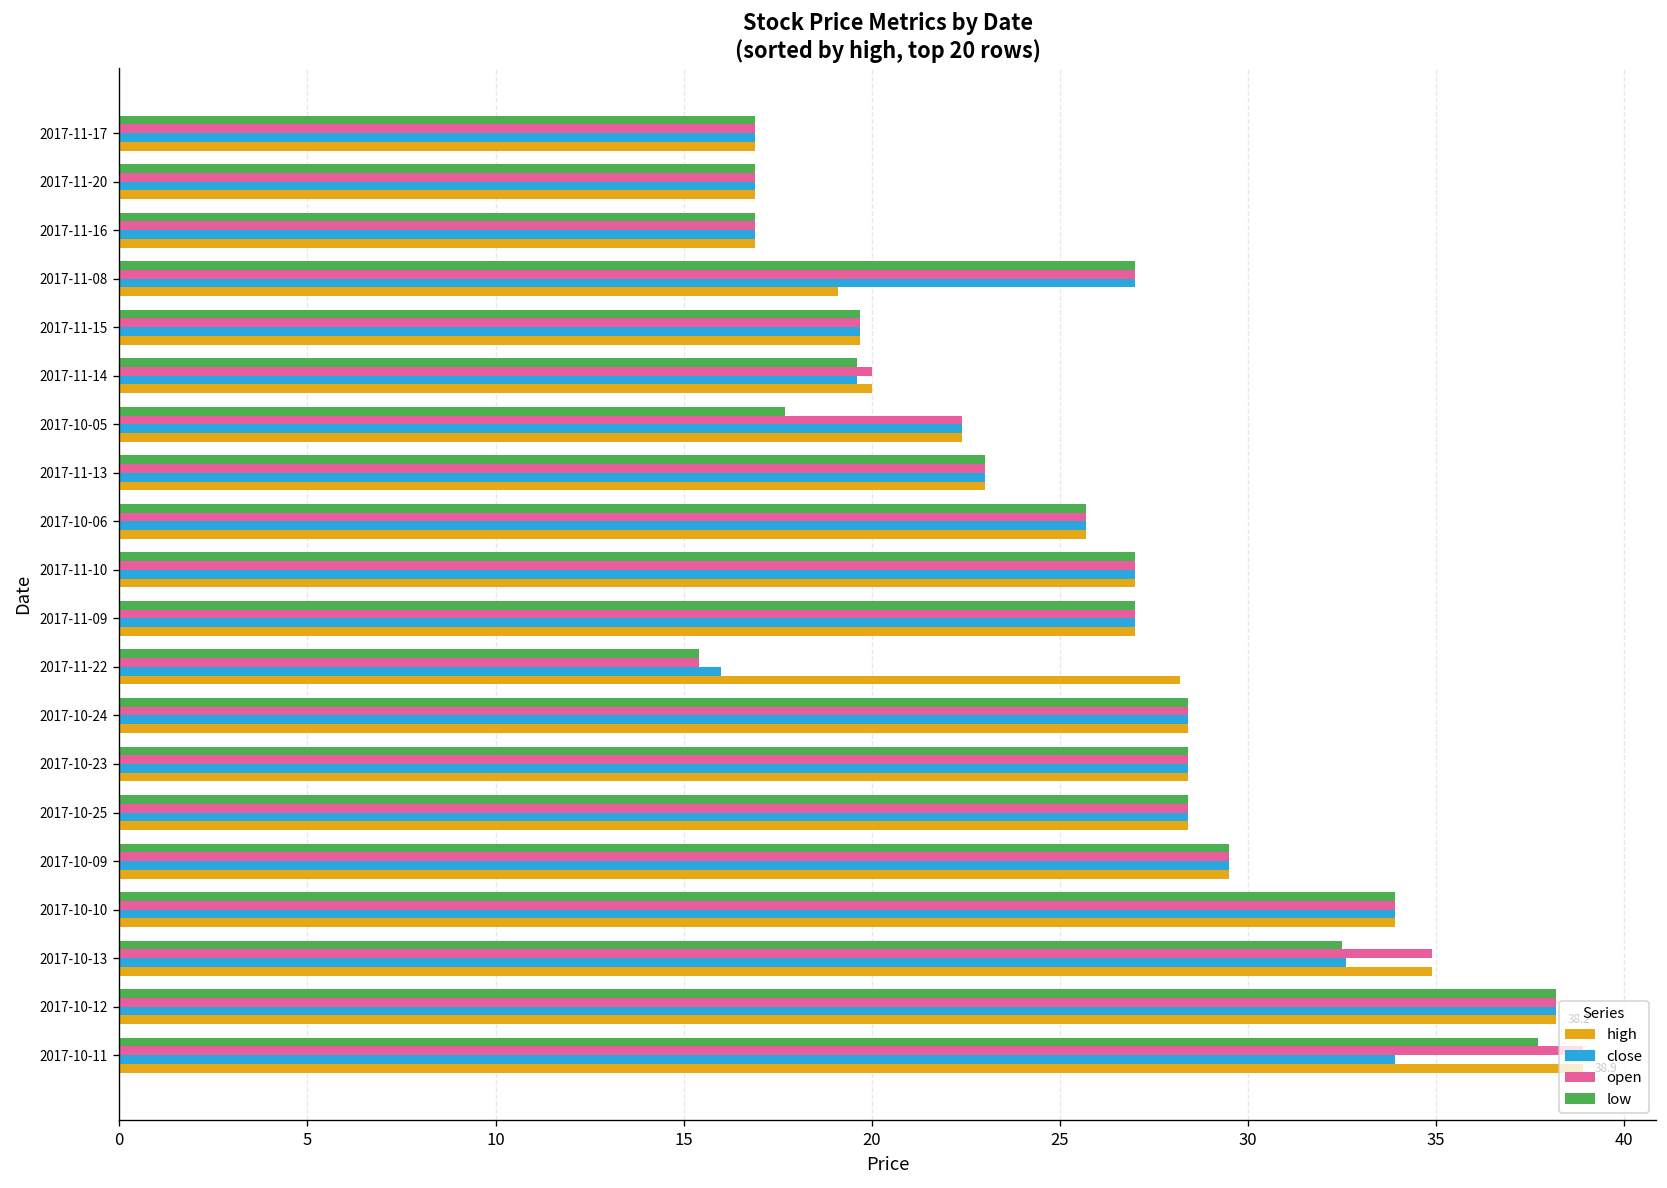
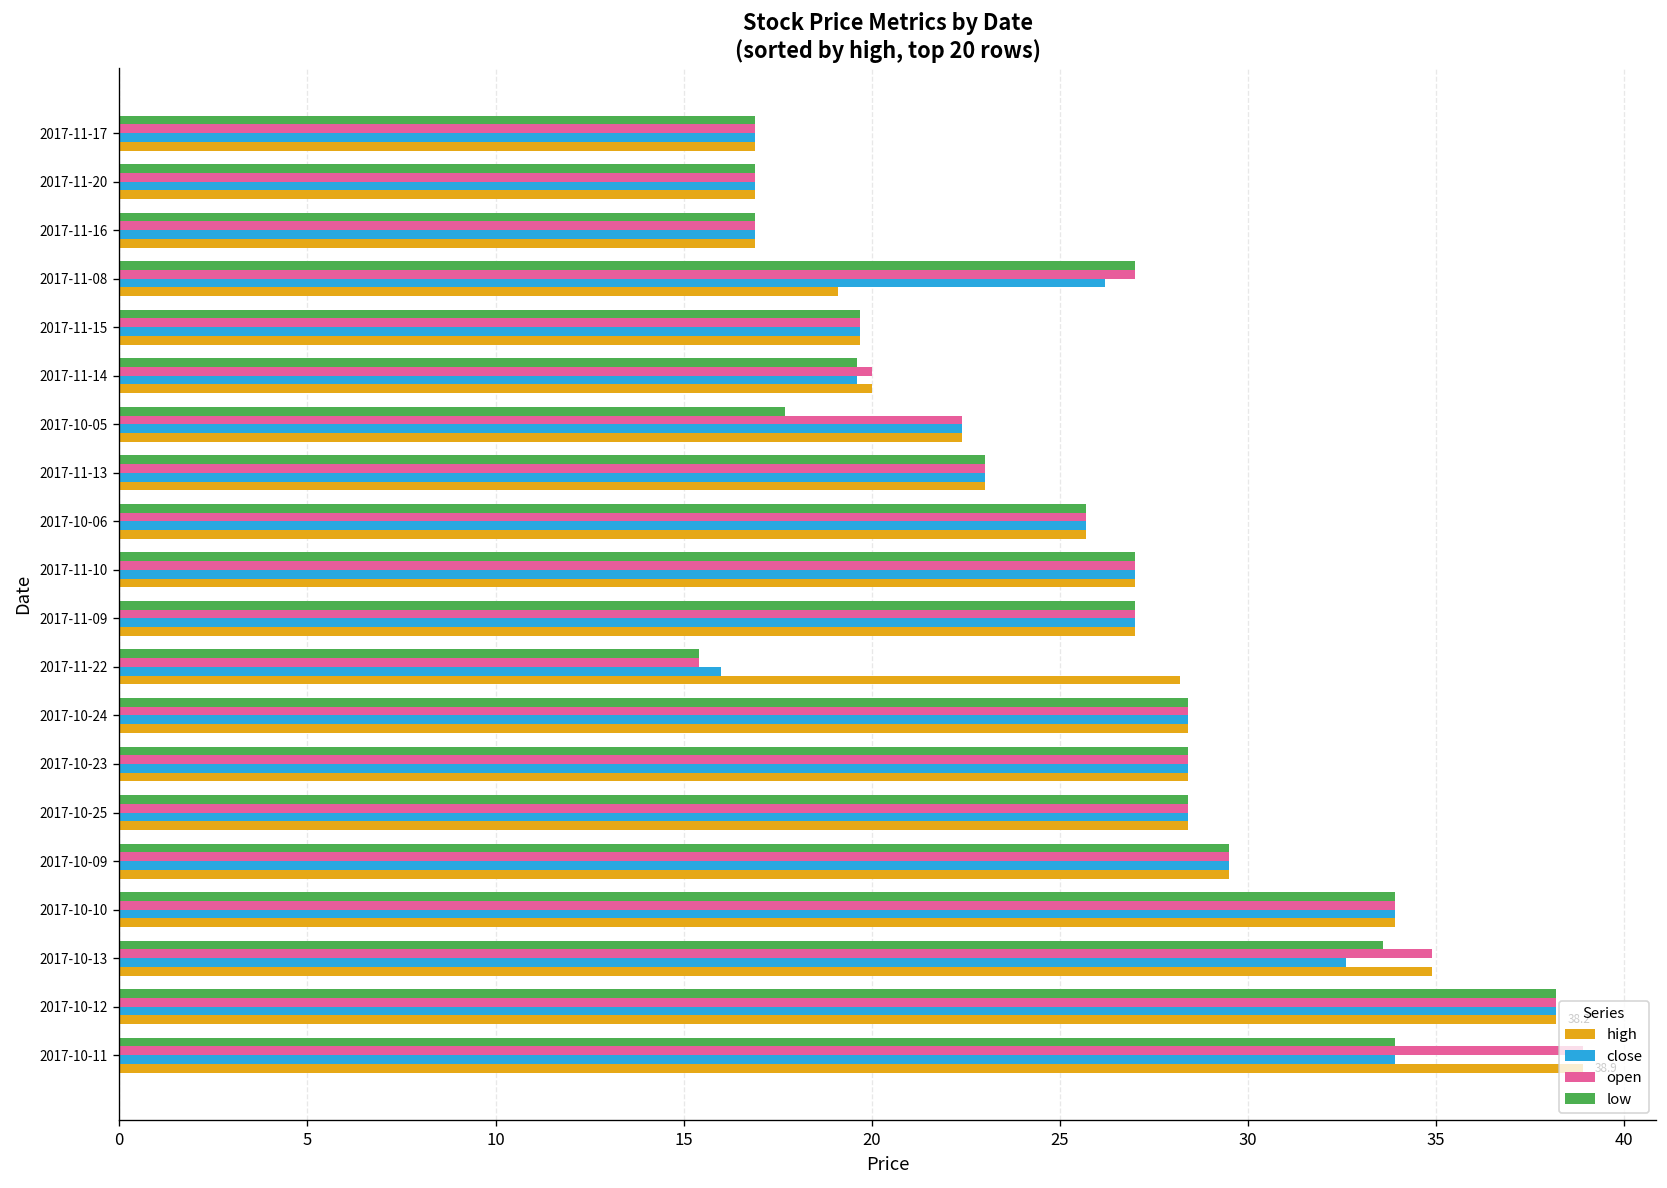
  {
    "high": {
      "2017-11-17": 16.9,
      "2017-11-20": 16.9,
      "2017-11-16": 16.9,
      "2017-11-08": 19.1,
      "2017-11-15": 19.7,
      "2017-11-14": 20.0,
      "2017-10-05": 22.4,
      "2017-11-13": 23.0,
      "2017-10-06": 25.7,
      "2017-11-10": 27.0,
      "2017-11-09": 27.0,
      "2017-11-22": 28.2,
      "2017-10-24": 28.4,
      "2017-10-23": 28.4,
      "2017-10-25": 28.4,
      "2017-10-09": 29.5,
      "2017-10-10": 33.9,
      "2017-10-13": 34.9
    },
    "close": {
      "2017-11-17": 16.9,
      "2017-11-20": 16.9,
      "2017-11-16": 16.9,
-     "2017-11-08": 27.0,
+     "2017-11-08": 26.2,
      "2017-11-15": 19.7,
      "2017-11-14": 19.6,
      "2017-10-05": 22.4,
      "2017-11-13": 23.0,
      "2017-10-06": 25.7,
      "2017-11-10": 27.0,
      "2017-11-09": 27.0,
      "2017-11-22": 16.0,
      "2017-10-24": 28.4,
      "2017-10-23": 28.4,
      "2017-10-25": 28.4,
      "2017-10-09": 29.5,
      "2017-10-10": 33.9,
      "2017-10-13": 32.6,
      "2017-10-11": 33.9
    },
    "open": {
      "2017-11-17": 16.9,
      "2017-11-20": 16.9,
      "2017-11-16": 16.9,
      "2017-11-08": 27.0,
      "2017-11-15": 19.7,
      "2017-11-14": 20.0,
      "2017-10-05": 22.4,
      "2017-11-13": 23.0,
      "2017-10-06": 25.7,
      "2017-11-10": 27.0,
      "2017-11-09": 27.0,
      "2017-11-22": 15.4,
      "2017-10-24": 28.4,
      "2017-10-23": 28.4,
      "2017-10-25": 28.4,
      "2017-10-09": 29.5,
      "2017-10-10": 33.9,
      "2017-10-13": 34.9
    },
    "low": {
      "2017-11-17": 16.9,
      "2017-11-20": 16.9,
      "2017-11-16": 16.9,
      "2017-11-08": 27.0,
      "2017-11-15": 19.7,
      "2017-11-14": 19.6,
      "2017-10-05": 17.7,
      "2017-11-13": 23.0,
      "2017-10-06": 25.7,
      "2017-11-10": 27.0,
      "2017-11-09": 27.0,
      "2017-11-22": 15.4,
      "2017-10-24": 28.4,
      "2017-10-23": 28.4,
      "2017-10-25": 28.4,
      "2017-10-09": 29.5,
      "2017-10-10": 33.9,
-     "2017-10-13": 32.5,
-     "2017-10-11": 37.7
+     "2017-10-13": 33.6,
+     "2017-10-11": 33.9
    }
  }
